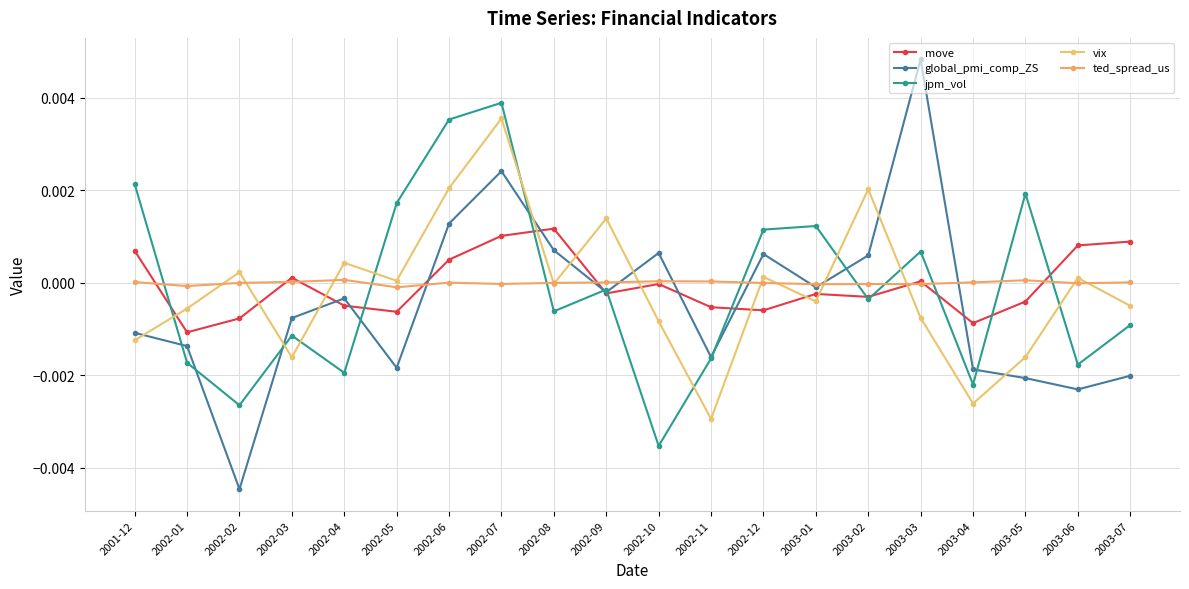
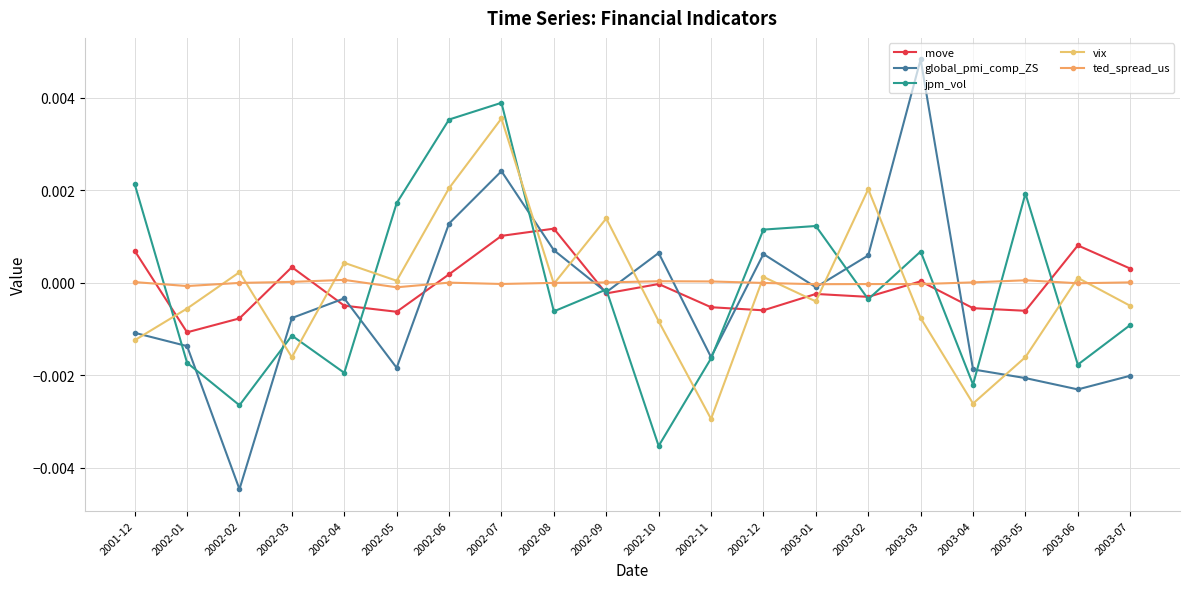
  {
    "move": {
      "2001-12": 0.0007,
      "2002-01": -0.0011,
      "2002-02": -0.0008,
-     "2002-03": 0.0001,
+     "2002-03": 0.0003,
      "2002-04": -0.0005,
      "2002-05": -0.0006,
-     "2002-06": 0.0005,
+     "2002-06": 0.0002,
      "2002-07": 0.0010,
      "2002-08": 0.0012,
      "2002-10": 0.0000,
      "2002-11": -0.0005,
      "2002-12": -0.0006,
      "2003-01": -0.0002,
      "2003-03": 0.0000,
-     "2003-04": -0.0009,
-     "2003-05": -0.0004,
+     "2003-04": -0.0005,
+     "2003-05": -0.0006,
      "2003-06": 0.0008,
-     "2003-07": 0.0009
+     "2003-07": 0.0003
    }
  }
